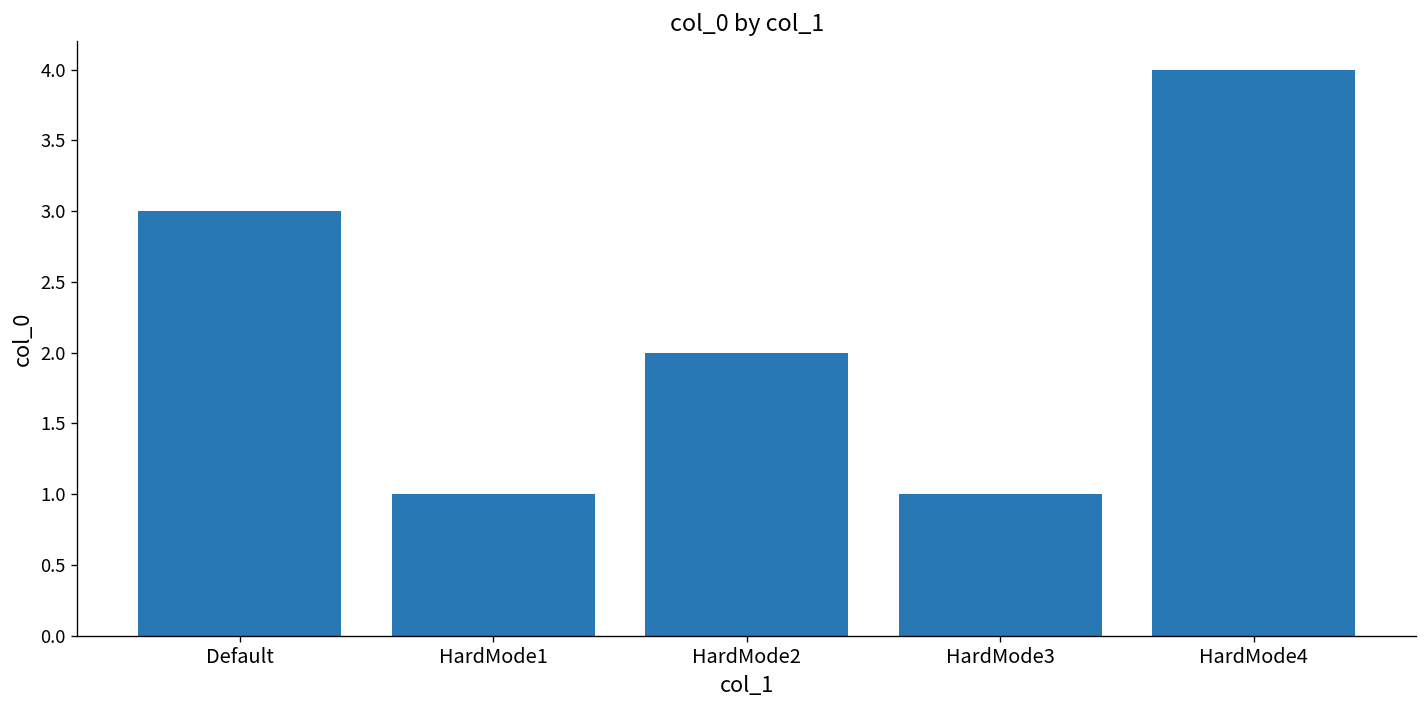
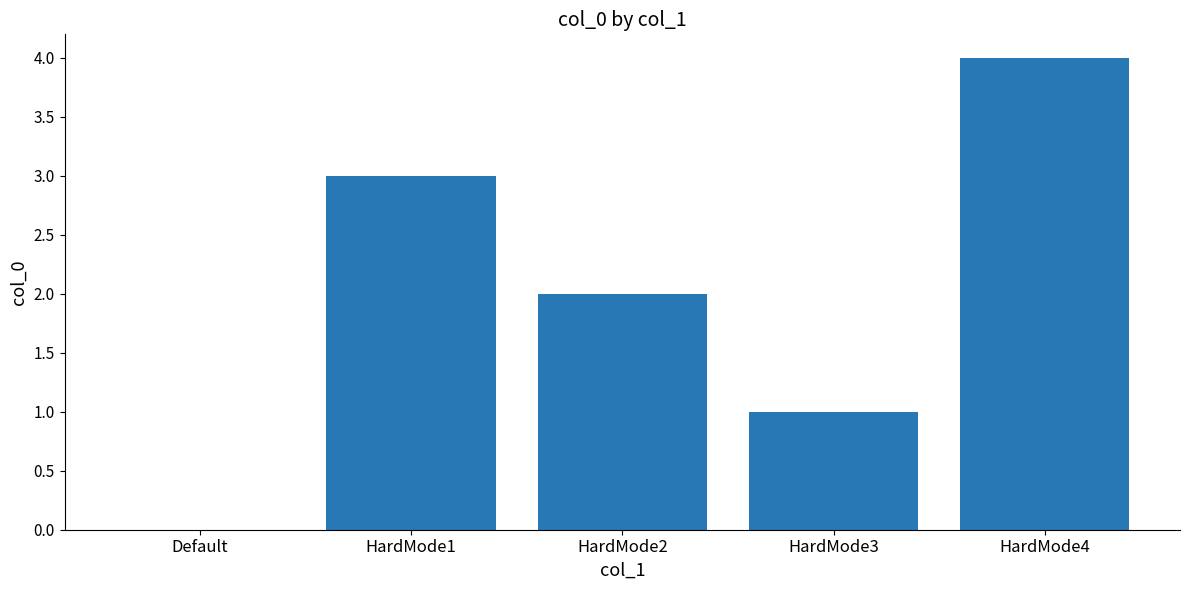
  {
-   "Default": 3,
-   "HardMode1": 1,
+   "Default": 0,
+   "HardMode1": 3,
    "HardMode2": 2,
    "HardMode3": 1,
    "HardMode4": 4
  }
